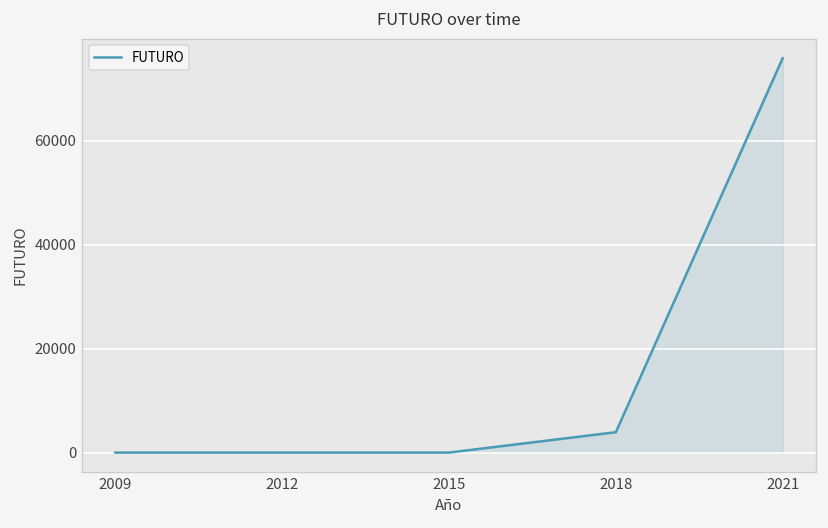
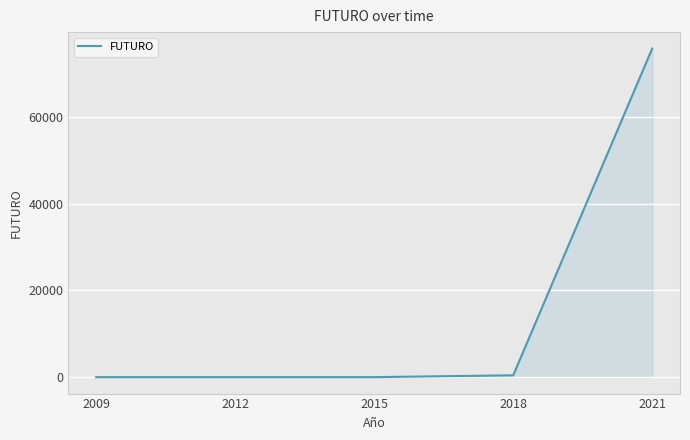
  {
    "2009": 0,
    "2012": 0,
    "2015": 0,
-   "2018": 4000,
+   "2018": 0,
    "2021": 76000
  }
